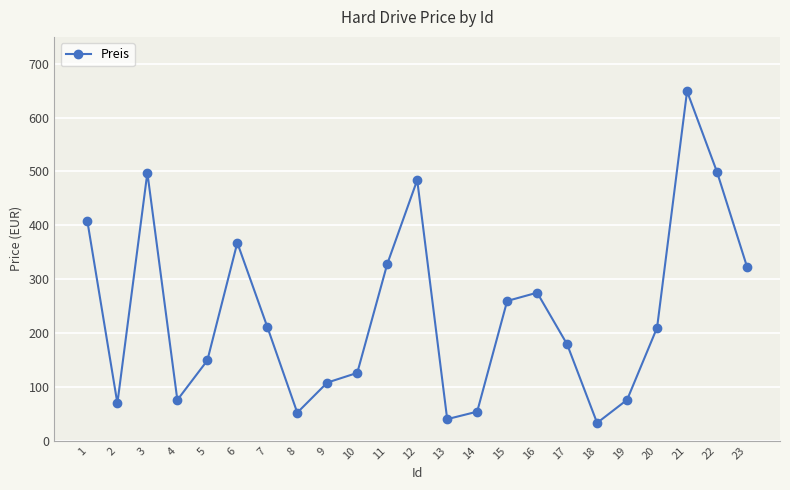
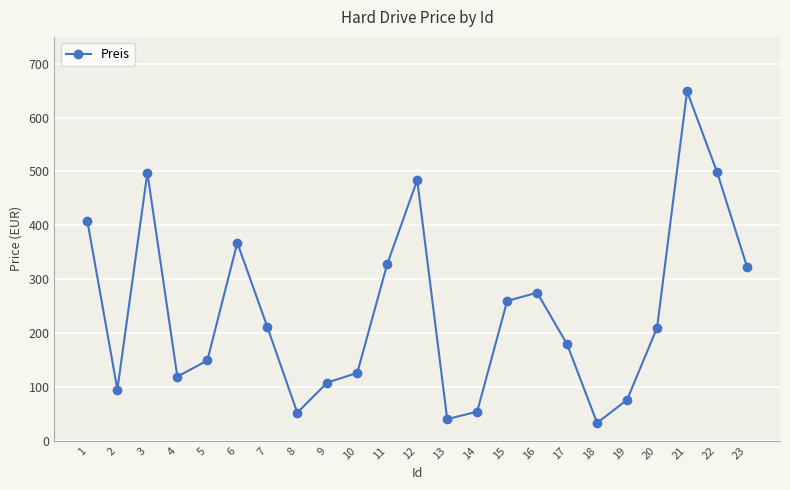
  {
    "1": 410,
-   "2": 70,
+   "2": 90,
    "3": 500,
-   "4": 80,
+   "4": 120,
    "5": 150,
    "6": 370,
    "7": 210,
    "8": 50,
    "9": 110,
    "10": 130,
    "11": 330,
    "12": 480,
    "13": 40,
    "14": 50,
    "15": 260,
    "16": 270,
    "17": 180,
    "18": 30,
    "19": 80,
    "20": 210,
    "21": 650,
    "22": 500,
    "23": 320
  }
